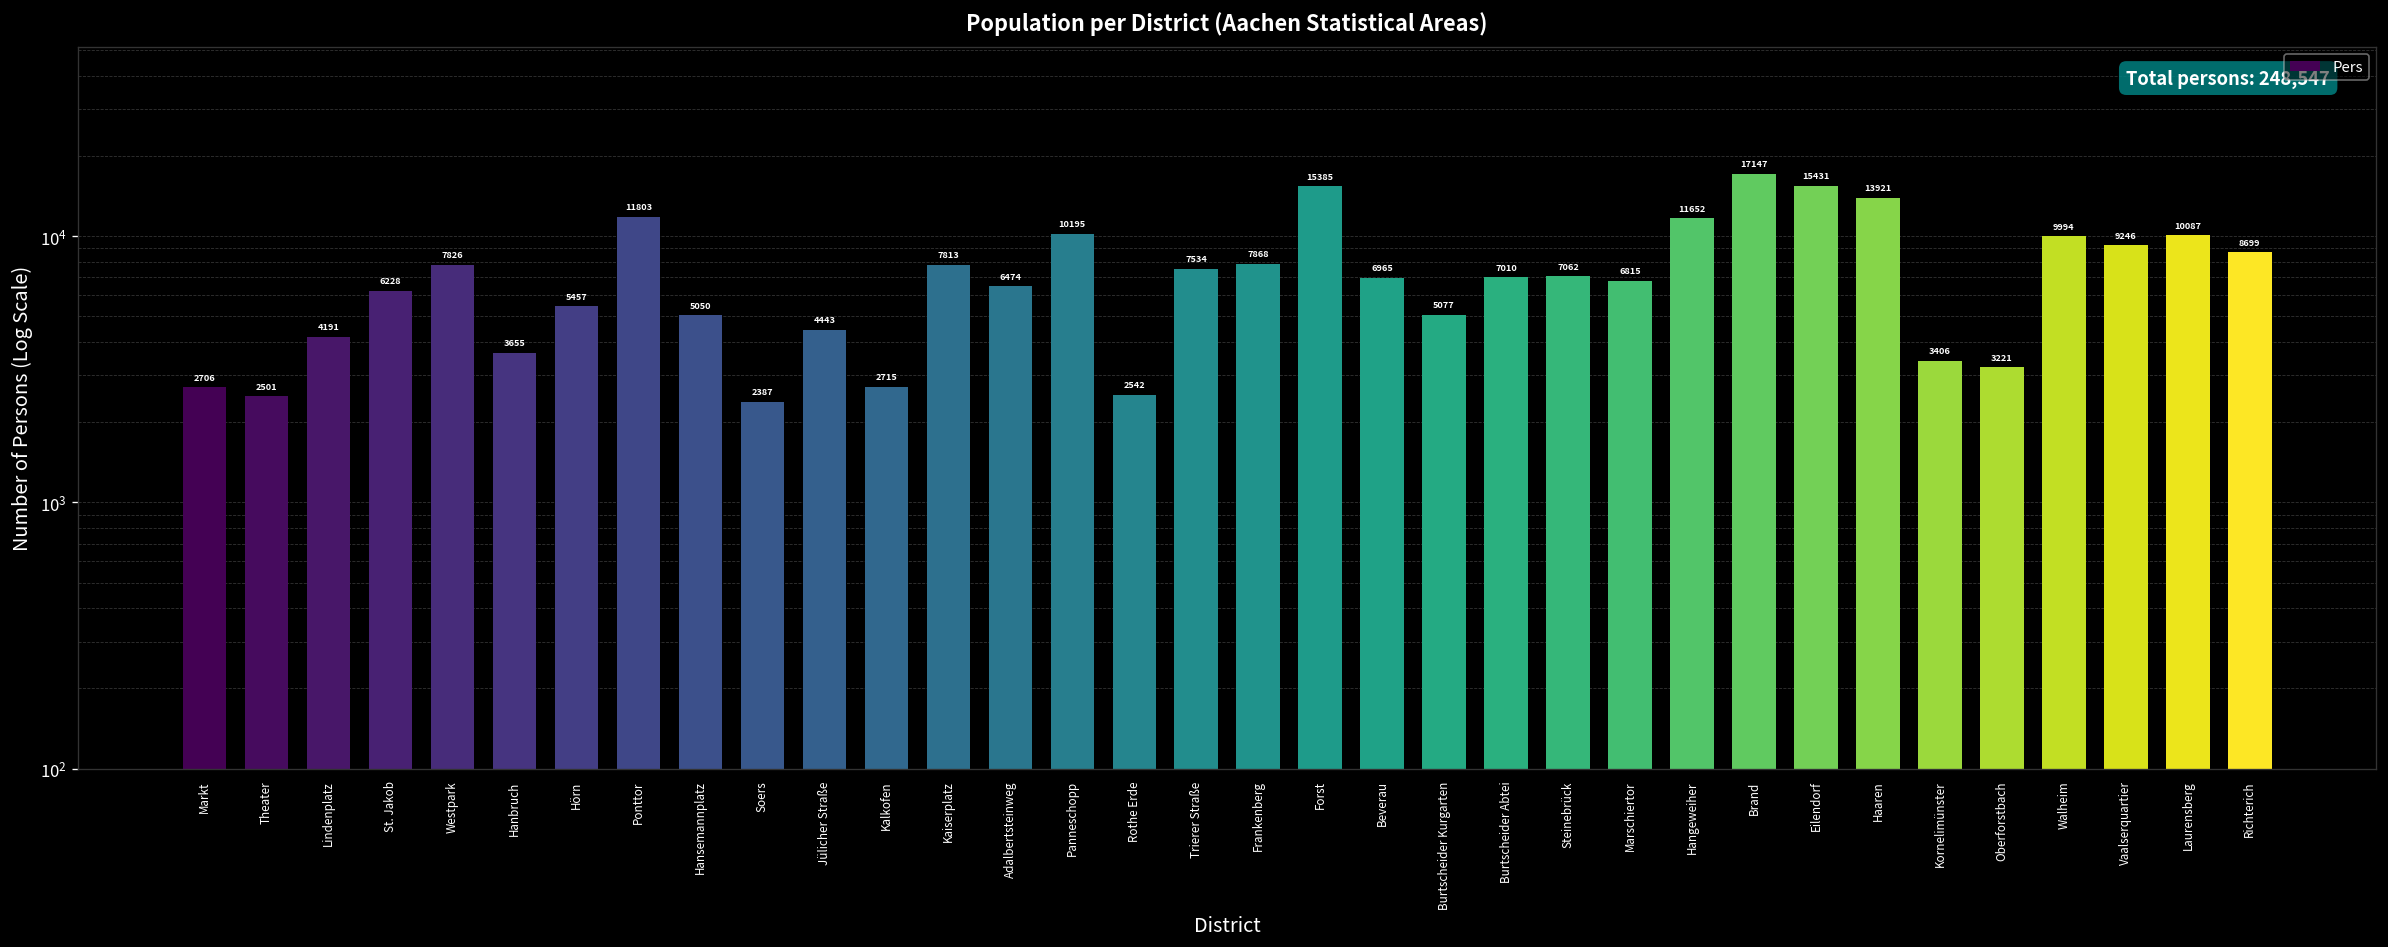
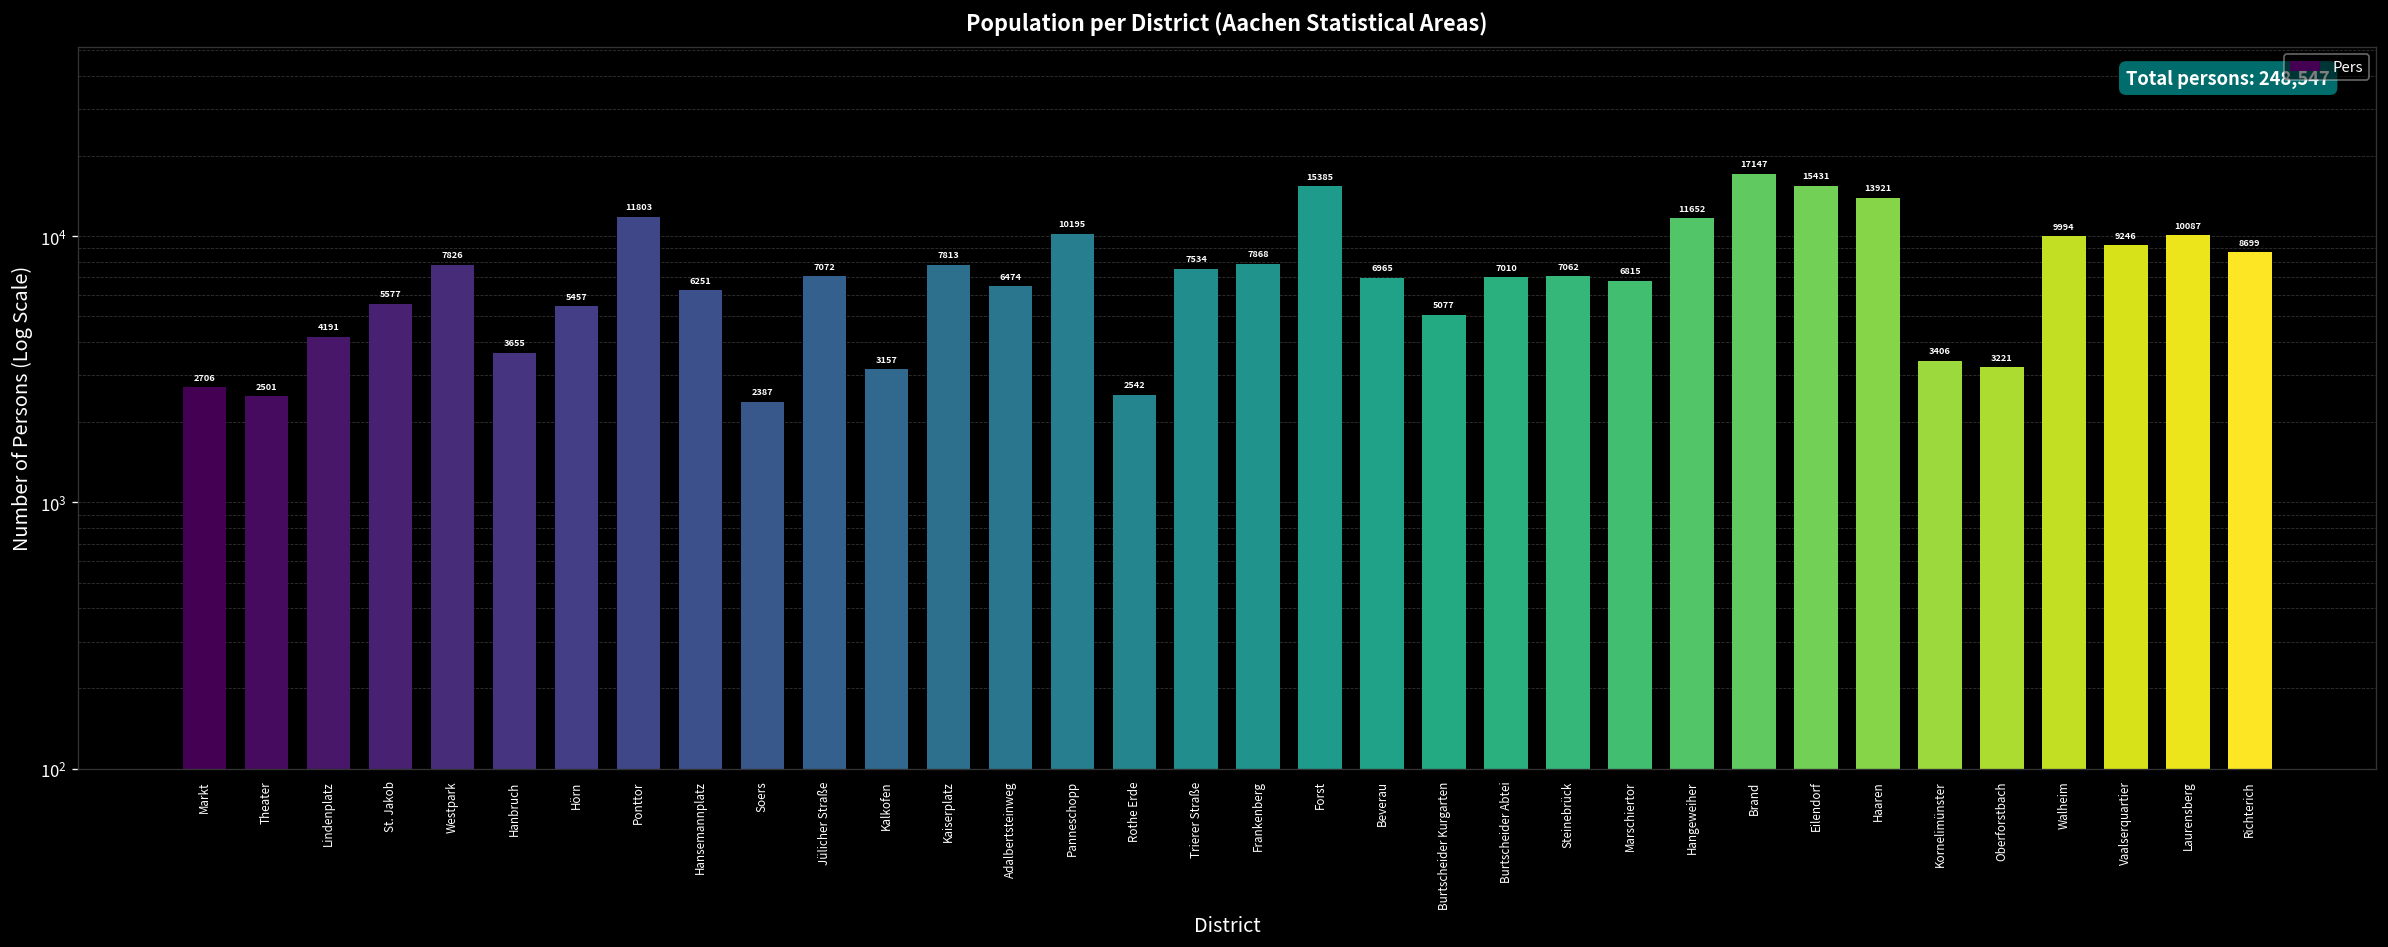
  {
    "Markt": 2706,
    "Theater": 2501,
    "Lindenplatz": 4191,
-   "St. Jakob": 6228,
+   "St. Jakob": 5577,
    "Westpark": 7826,
    "Hanbruch": 3655,
    "Hörn": 5457,
    "Ponttor": 11803,
-   "Hansemannplatz": 5050,
+   "Hansemannplatz": 6251,
    "Soers": 2387,
-   "Jülicher Straße": 4443,
-   "Kalkofen": 2715,
+   "Jülicher Straße": 7072,
+   "Kalkofen": 3157,
    "Kaiserplatz": 7813,
    "Adalbertsteinweg": 6474,
    "Panneschopp": 10195,
    "Rothe Erde": 2542,
    "Trierer Straße": 7534,
    "Frankenberg": 7868,
    "Forst": 15385,
    "Beverau": 6965,
    "Burtscheider Kurgarten": 5077,
    "Burtscheider Abtei": 7010,
    "Steinebrück": 7062,
    "Marschiertor": 6815,
    "Hangeweiher": 11652,
    "Brand": 17147,
    "Eilendorf": 15431,
    "Haaren": 13921,
    "Kornelimünster": 3406,
    "Oberforstbach": 3221,
    "Walheim": 9994,
    "Vaalserquartier": 9246,
    "Laurensberg": 10087,
    "Richterich": 8699
  }
